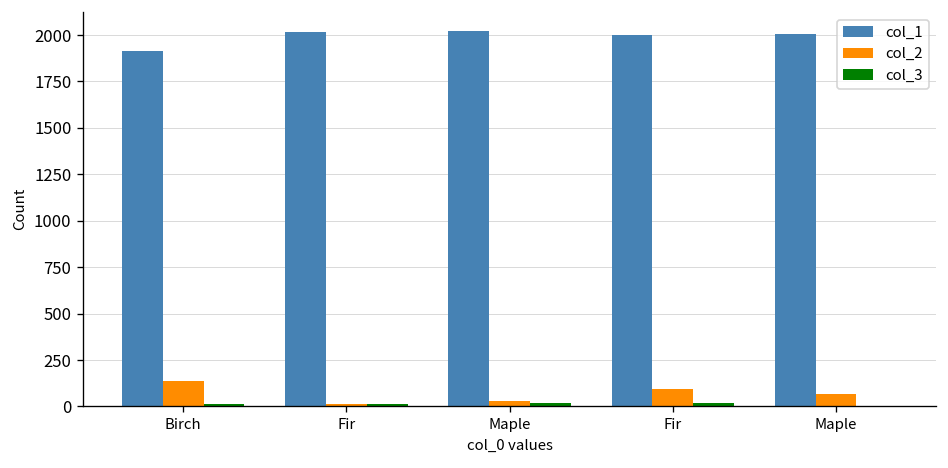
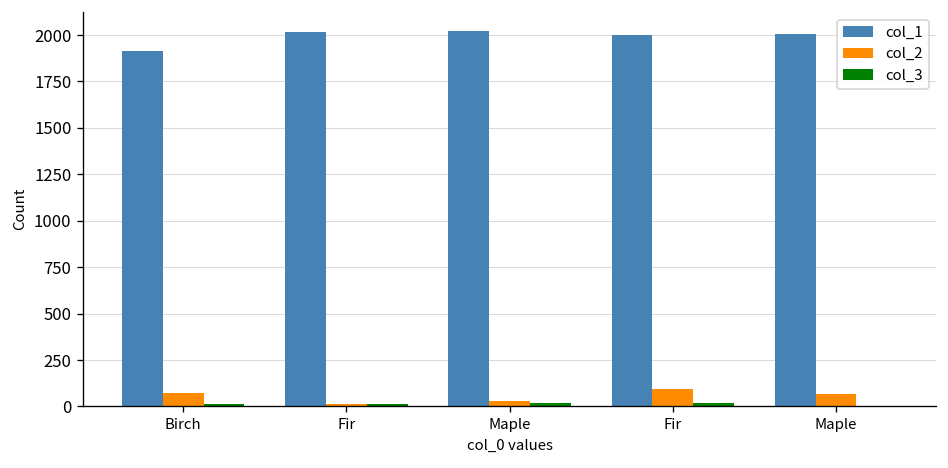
  {
    "col_1": {
      "Birch": 1920
    },
    "col_2": {
-     "Birch": 140
+     "Birch": 70
    }
  }
